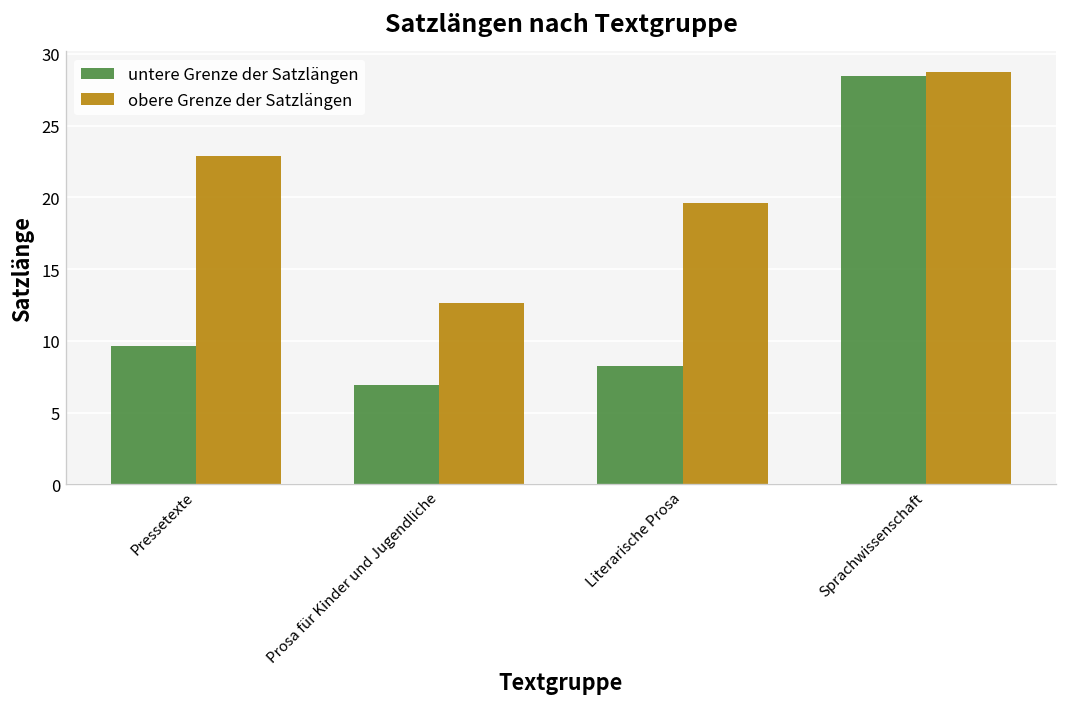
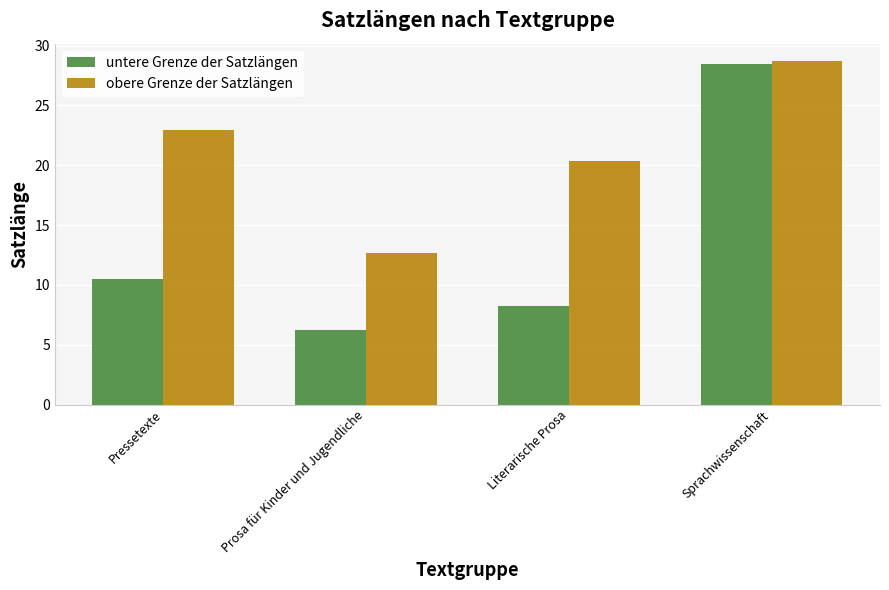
  {
    "untere Grenze der Satzlängen": {
-     "Pressetexte": 9.6,
-     "Prosa für Kinder und Jugendliche": 6.9,
+     "Pressetexte": 10.5,
+     "Prosa für Kinder und Jugendliche": 6.2,
      "Literarische Prosa": 8.2,
      "Sprachwissenschaft": 28.4
    },
    "obere Grenze der Satzlängen": {
      "Pressetexte": 22.9,
      "Prosa für Kinder und Jugendliche": 12.7,
-     "Literarische Prosa": 19.6,
+     "Literarische Prosa": 20.3,
      "Sprachwissenschaft": 28.7
    }
  }
